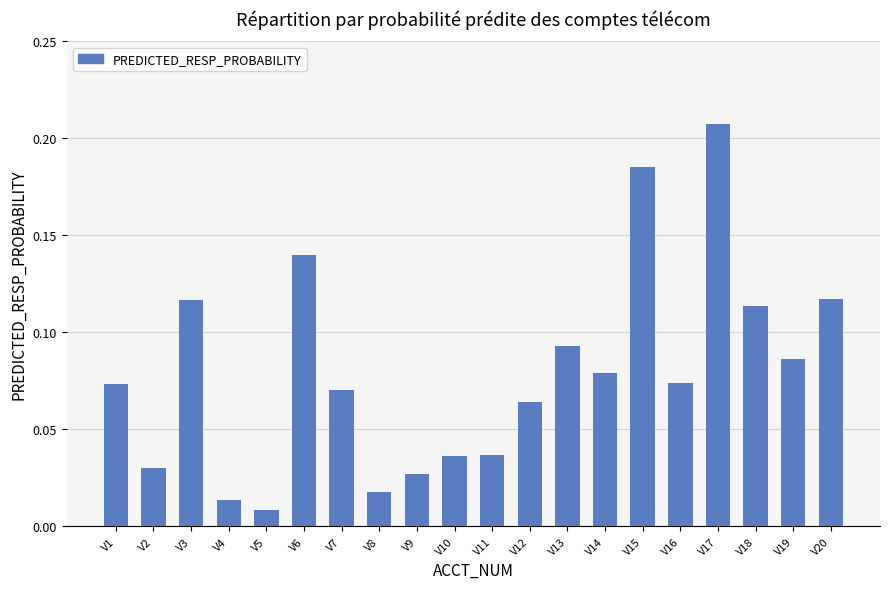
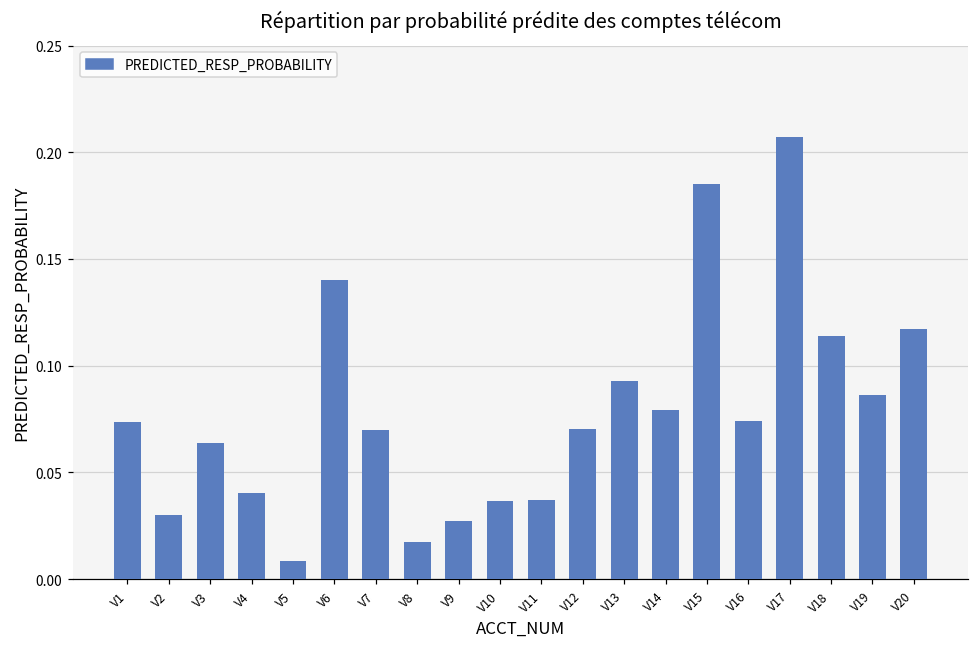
  {
    "V1": 0.073,
    "V2": 0.030,
-   "V3": 0.117,
-   "V4": 0.014,
+   "V3": 0.064,
+   "V4": 0.040,
    "V5": 0.009,
    "V6": 0.140,
    "V7": 0.070,
    "V8": 0.017,
    "V9": 0.027,
    "V10": 0.036,
    "V11": 0.037,
-   "V12": 0.064,
+   "V12": 0.070,
    "V13": 0.093,
    "V14": 0.079,
    "V15": 0.185,
    "V16": 0.074,
    "V17": 0.207,
    "V18": 0.114,
    "V19": 0.086,
    "V20": 0.117
  }
